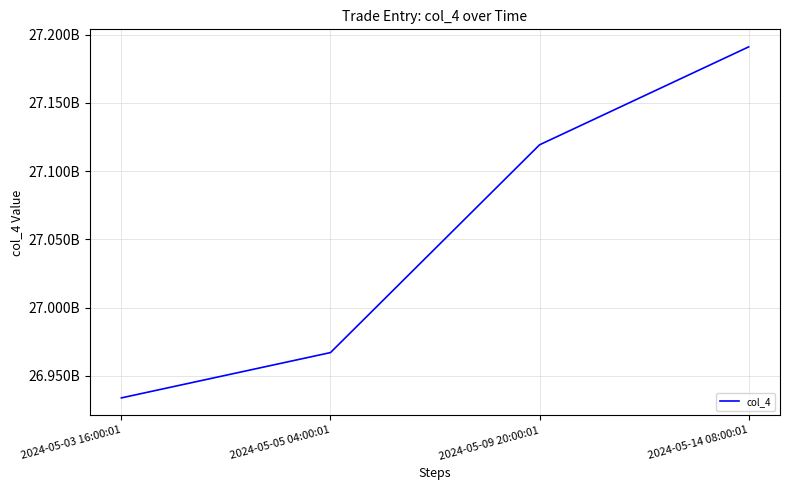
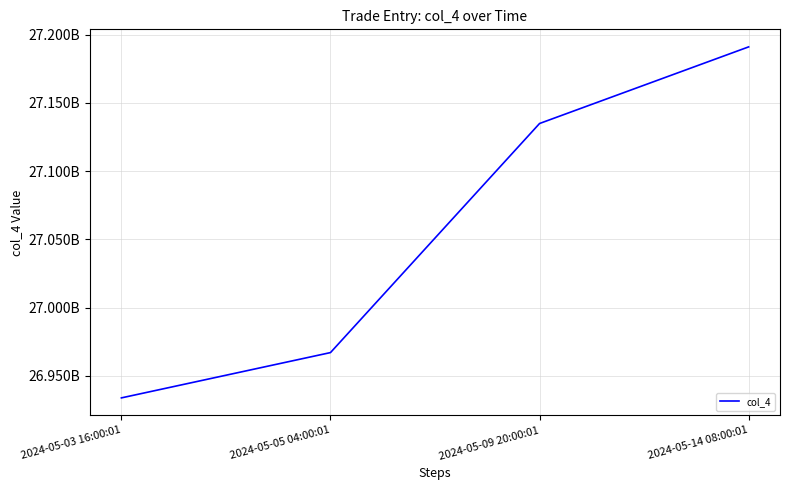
  {
    "2024-05-03 16:00:01": 26934000000,
    "2024-05-05 04:00:01": 26967000000,
-   "2024-05-09 20:00:01": 27119000000,
+   "2024-05-09 20:00:01": 27135000000,
    "2024-05-14 08:00:01": 27191000000
  }
